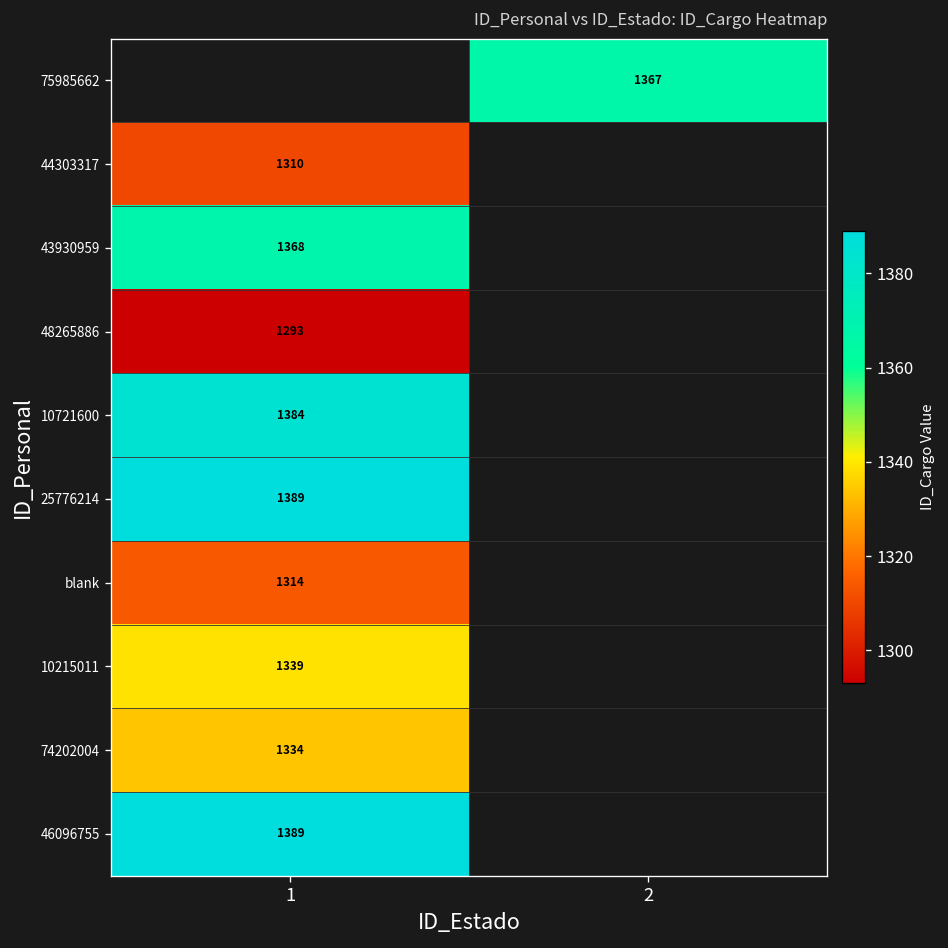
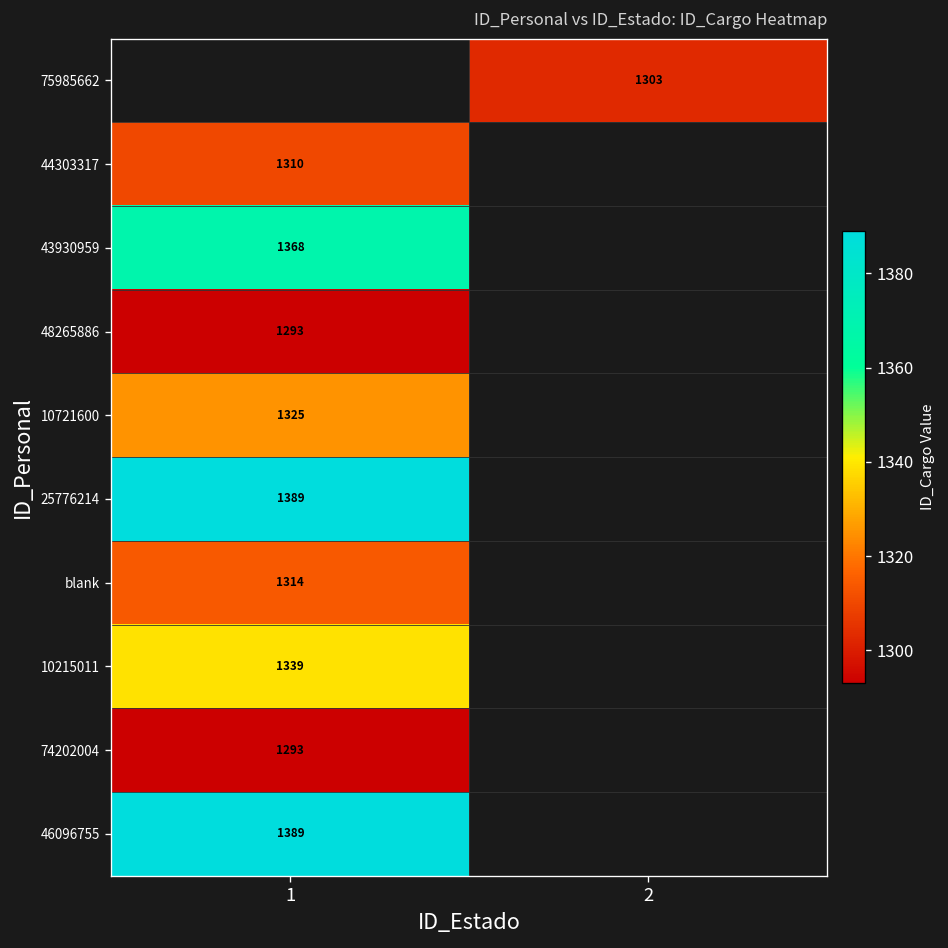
  {
    "75985662": {
-     "2": 1367
+     "2": 1303
    },
    "44303317": {
      "1": 1310
    },
    "43930959": {
      "1": 1368
    },
    "48265886": {
      "1": 1293
    },
    "10721600": {
-     "1": 1384
+     "1": 1325
    },
    "25776214": {
      "1": 1389
    },
    "blank": {
      "1": 1314
    },
    "10215011": {
      "1": 1339
    },
    "74202004": {
-     "1": 1334
+     "1": 1293
    },
    "46096755": {
      "1": 1389
    }
  }
